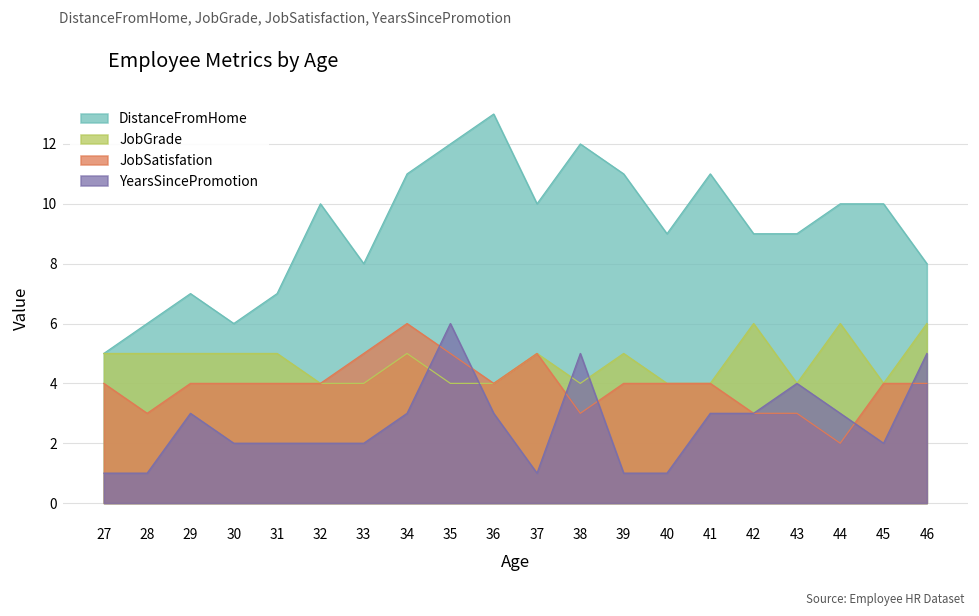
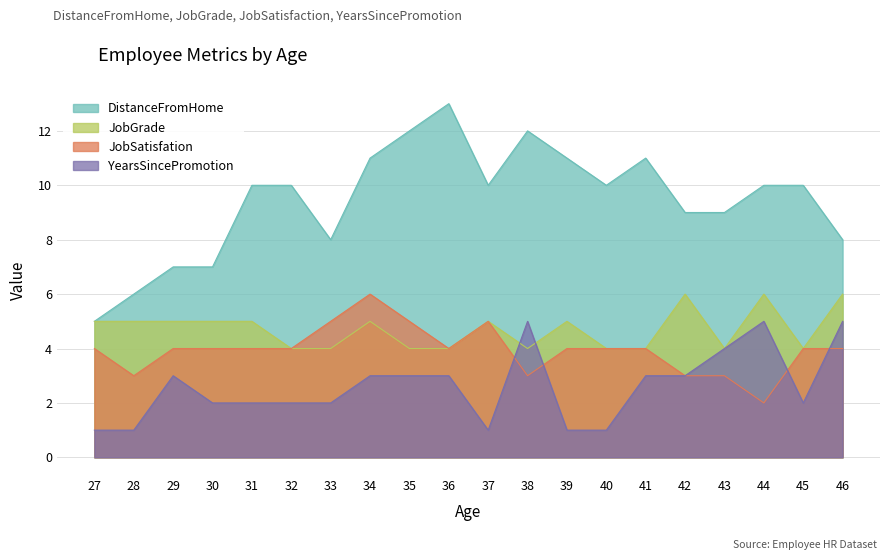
  {
    "DistanceFromHome": {
      "28": 6,
      "29": 7,
-     "30": 6,
-     "31": 7,
+     "30": 7,
+     "31": 10,
      "32": 10,
      "33": 8,
      "34": 11,
      "35": 12,
      "36": 13,
      "37": 10,
      "38": 12,
      "39": 11,
-     "40": 9,
+     "40": 10,
      "41": 11,
      "42": 9,
      "43": 9,
      "44": 10,
      "45": 10,
      "46": 8
    },
    "JobGrade": {
      "28": 5,
      "29": 5,
      "30": 5,
      "31": 5,
      "33": 4,
      "34": 5,
      "35": 4,
      "38": 4,
      "39": 5,
      "42": 6,
      "44": 6,
      "46": 6
    },
    "JobSatisfation": {
      "27": 4,
      "28": 3,
      "29": 4,
      "30": 4,
      "31": 4,
      "33": 5,
      "34": 6,
      "35": 5,
      "38": 3,
      "39": 4,
      "43": 3,
      "44": 2,
      "46": 4
    },
    "YearsSincePromotion": {
      "27": 1,
      "28": 1,
      "29": 3,
      "30": 2,
      "31": 2,
      "32": 2,
      "33": 2,
      "34": 3,
-     "35": 6,
+     "35": 3,
      "36": 3,
      "37": 1,
      "38": 5,
      "39": 1,
      "40": 1,
      "41": 3,
-     "44": 3,
+     "44": 5,
      "45": 2,
      "46": 5
    }
  }
